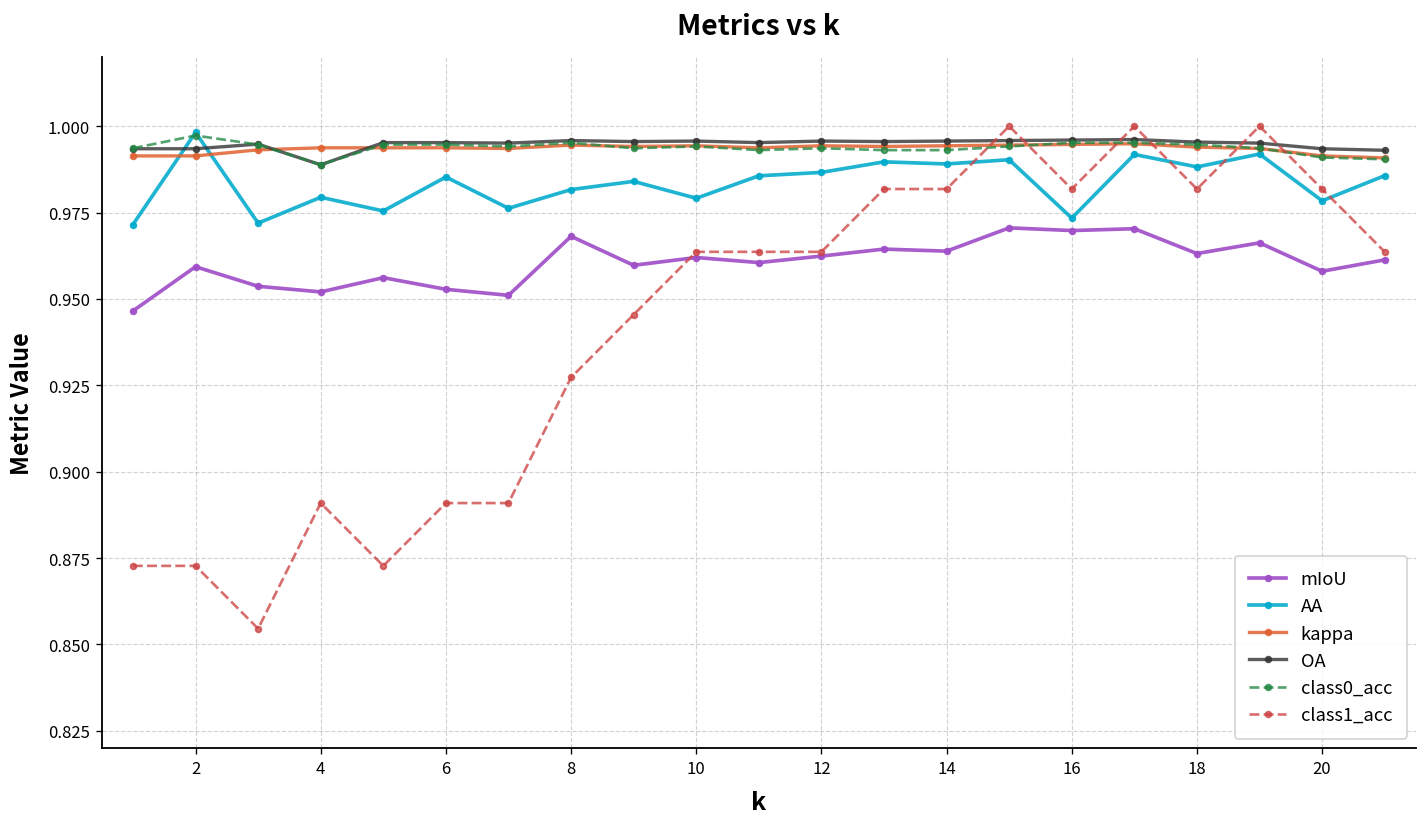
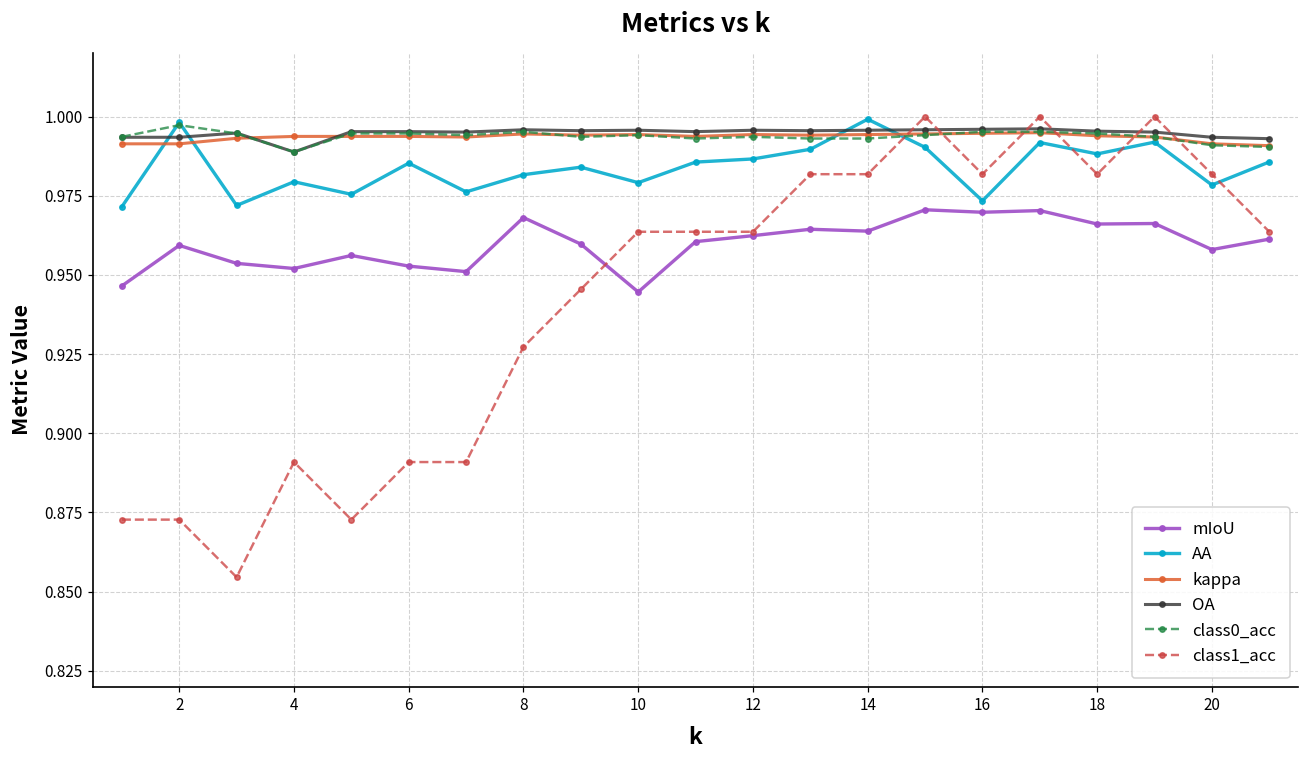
  {
    "mIoU": {
      "2": 0.959,
      "4": 0.952,
      "6": 0.953,
      "8": 0.968,
-     "10": 0.962,
+     "10": 0.945,
      "12": 0.962,
      "14": 0.964,
      "16": 0.970,
-     "18": 0.963,
+     "18": 0.966,
      "20": 0.958
    },
    "AA": {
      "2": 0.998,
      "4": 0.979,
      "6": 0.985,
      "8": 0.982,
      "10": 0.979,
      "12": 0.987,
-     "14": 0.989,
+     "14": 0.999,
      "16": 0.973,
      "18": 0.988,
      "20": 0.978
    },
    "OA": {
      "2": 0.993,
      "10": 0.996,
      "12": 0.996,
      "14": 0.996,
      "20": 0.993
    },
    "class0_acc": {
      "2": 0.997,
      "14": 0.993
    }
  }
